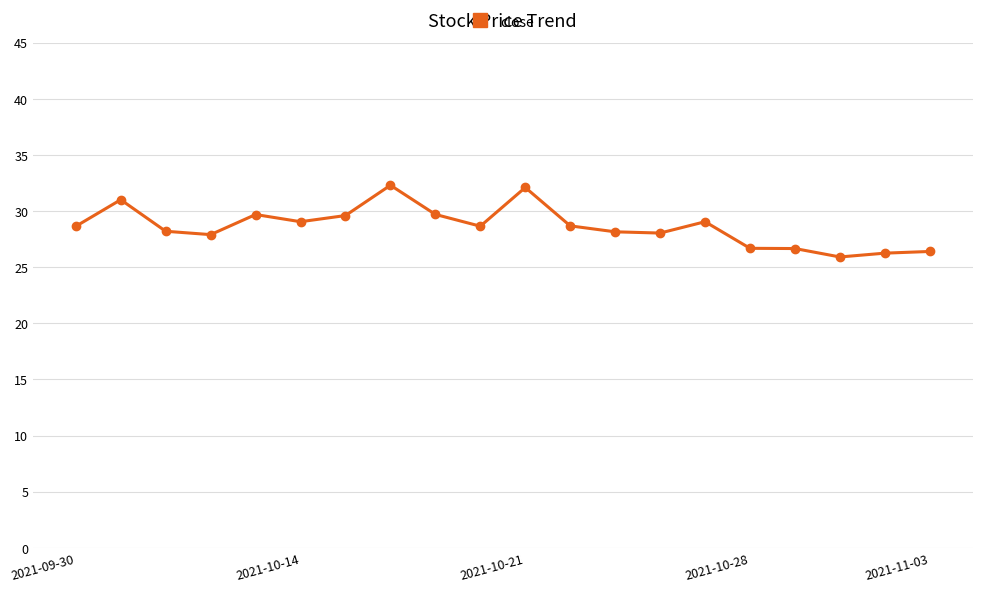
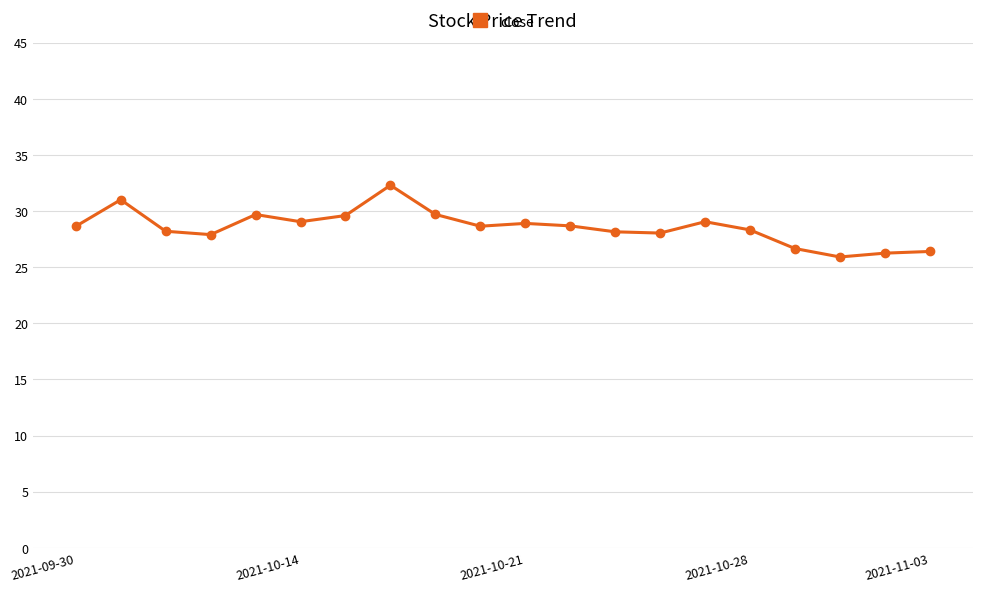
  {
    "2021-09-30": 28.6,
    "2021-10-14": 29.1,
-   "2021-10-21": 32.1,
-   "2021-10-28": 26.7,
+   "2021-10-21": 28.9,
+   "2021-10-28": 28.3,
    "2021-11-03": 26.4
  }
